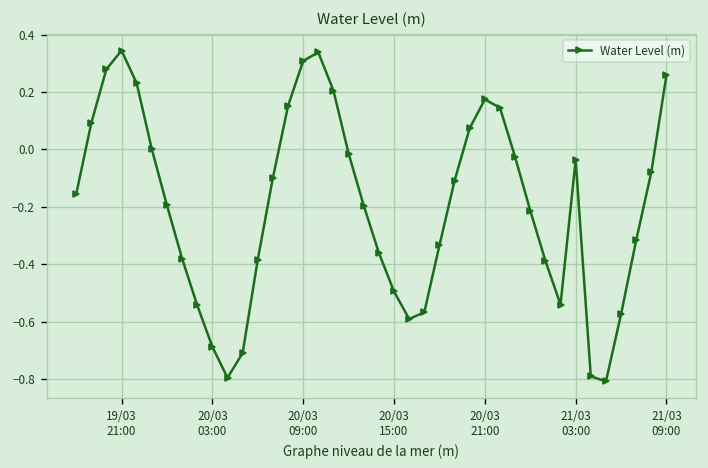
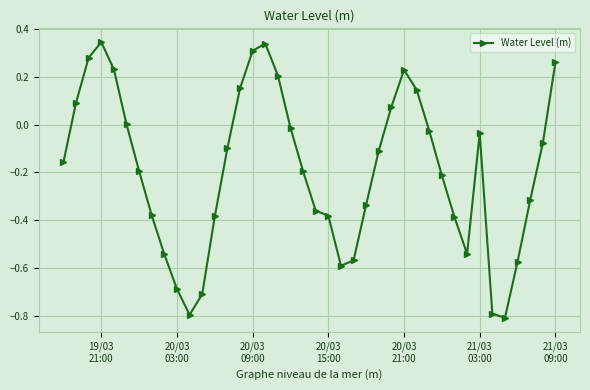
  {
    "19/03 21:00": 0.34,
    "20/03 03:00": -0.69,
    "20/03 09:00": 0.31,
-   "20/03 15:00": -0.49,
-   "20/03 21:00": 0.17,
+   "20/03 15:00": -0.38,
+   "20/03 21:00": 0.23,
    "21/03 03:00": -0.04,
    "21/03 09:00": 0.26
  }
